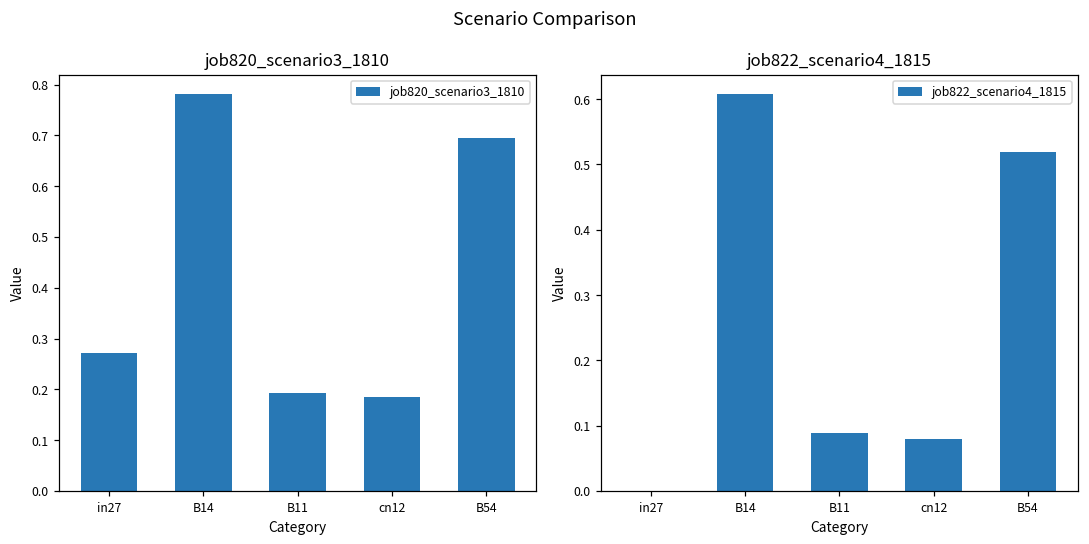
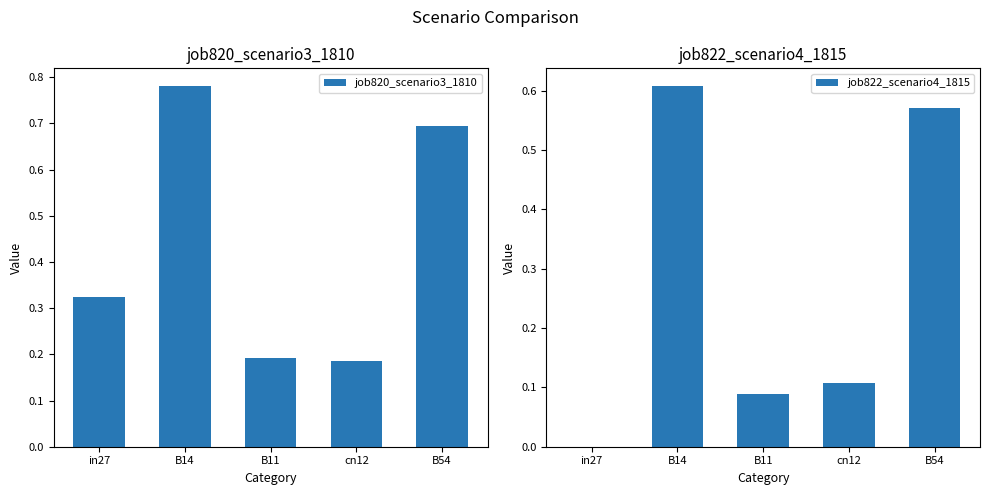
  {
    "job820_scenario3_1810": {
-     "in27": 0.27,
+     "in27": 0.32,
      "B14": 0.78,
      "B11": 0.19,
      "cn12": 0.19,
      "B54": 0.70
    },
    "job822_scenario4_1815": {
      "in27": 0.00,
      "B14": 0.61,
      "B11": 0.09,
-     "cn12": 0.08,
-     "B54": 0.52
+     "cn12": 0.11,
+     "B54": 0.57
    }
  }
